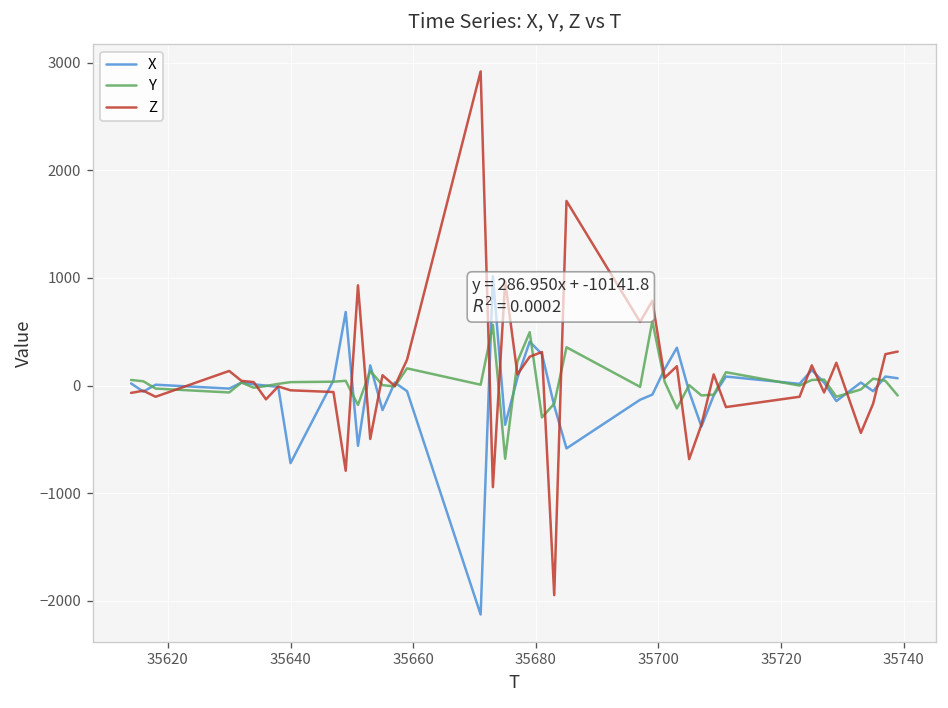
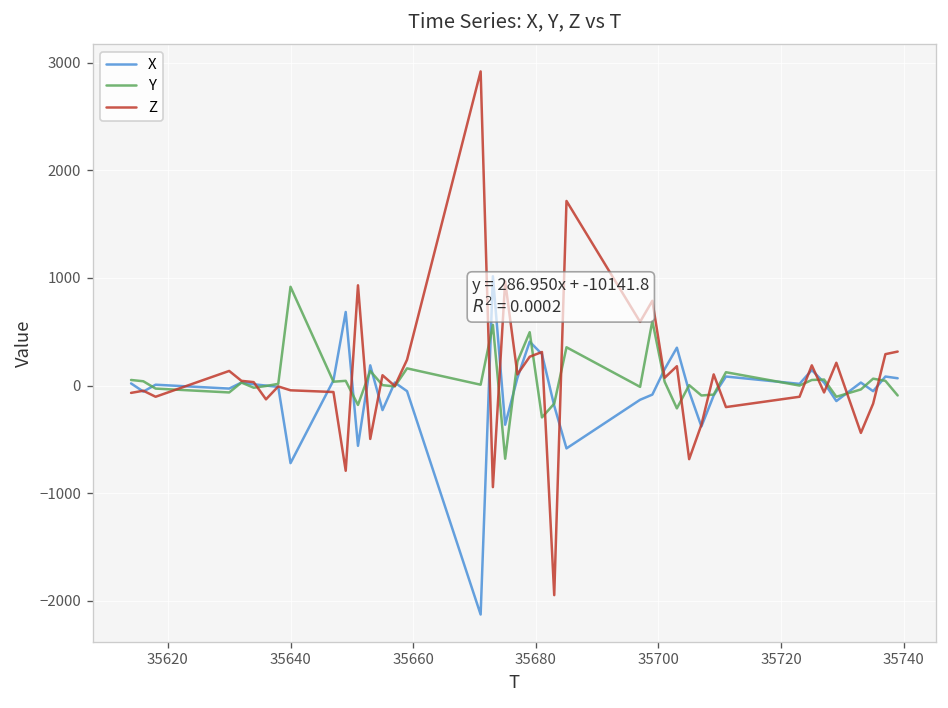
  {
    "X": {
      "35640": -700
    },
    "Y": {
-     "35640": 0
+     "35640": 900
    },
    "Z": {
      "35640": 0
    }
  }
